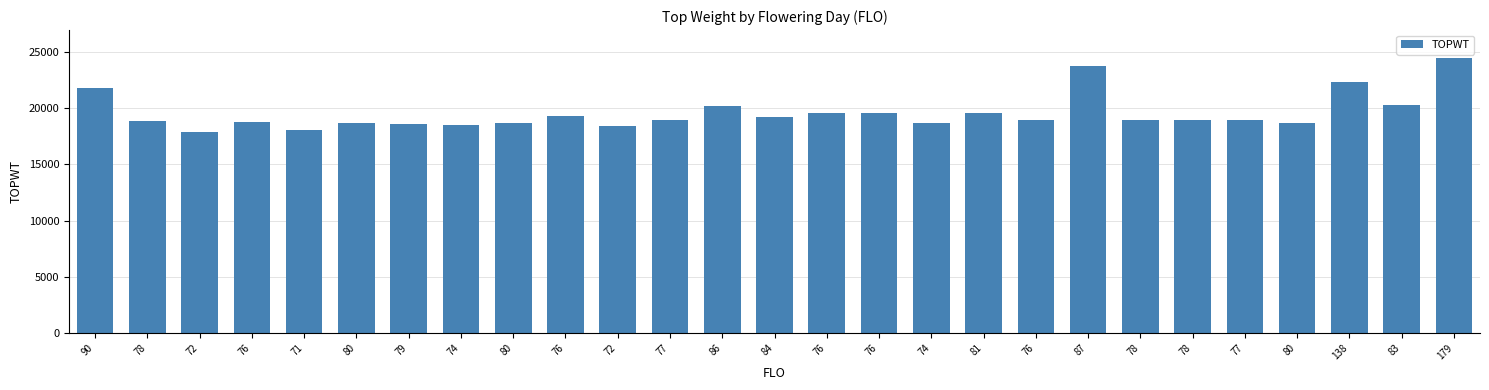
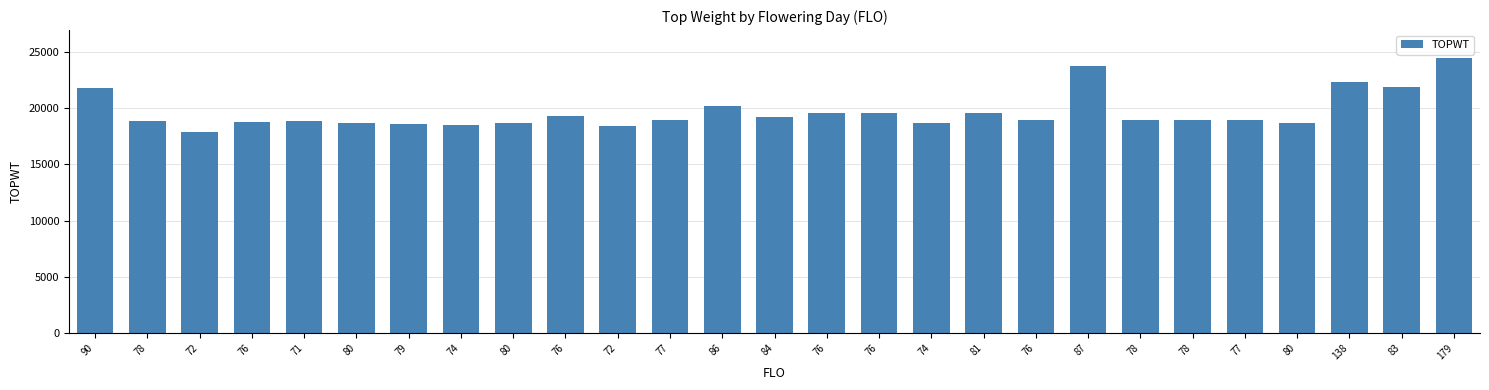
  {
    "90": 21800,
-   "71": 18100,
+   "71": 18800,
    "79": 18600,
    "86": 20200,
    "84": 19200,
    "81": 19500,
    "87": 23800,
    "138": 22300,
-   "83": 20300,
+   "83": 21900,
    "179": 24500
  }
